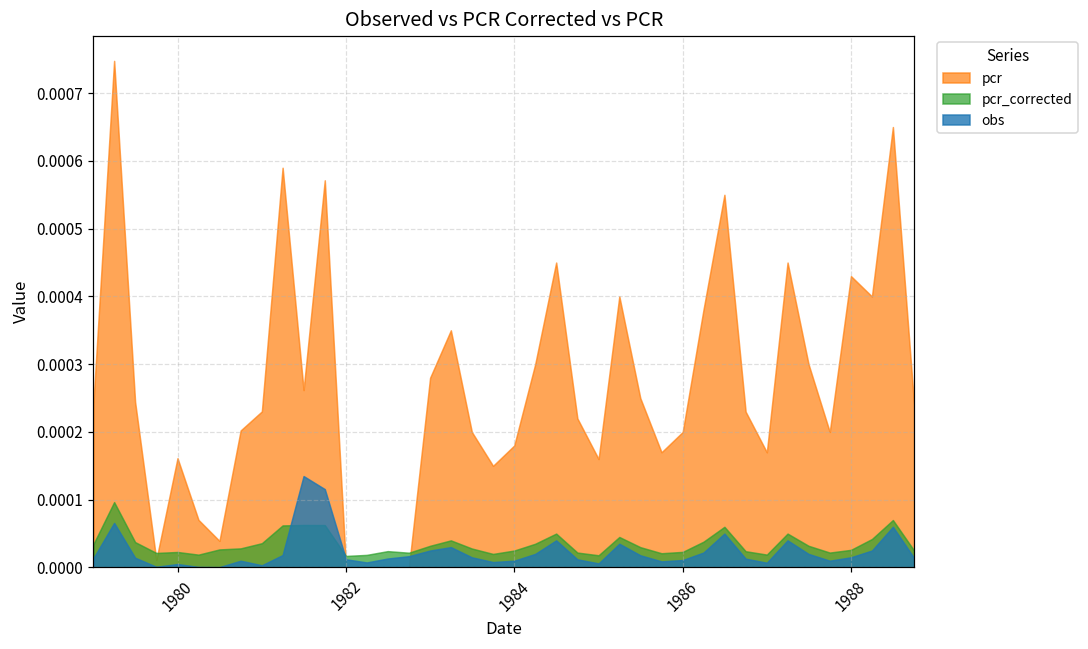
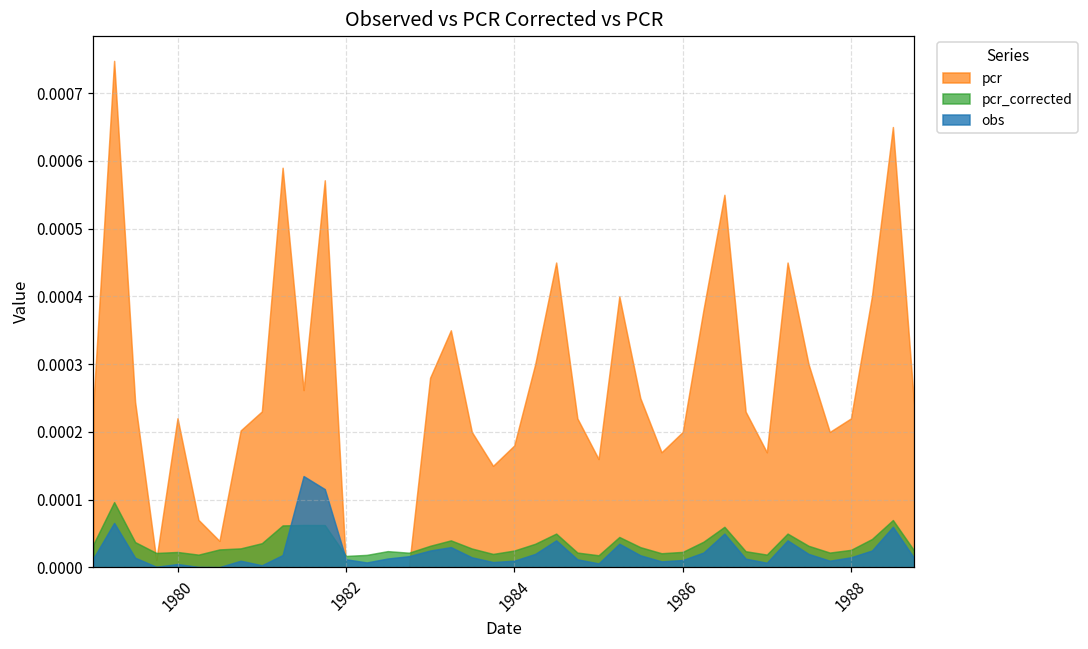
  {
    "pcr": {
-     "1980": 0.00016,
+     "1980": 0.00022,
      "1982": 0.00000,
      "1984": 0.00018,
      "1986": 0.00020,
-     "1988": 0.00043
+     "1988": 0.00022
    },
    "pcr_corrected": {
      "1980": 0.00002,
      "1982": 0.00002,
      "1984": 0.00003,
      "1986": 0.00002,
      "1988": 0.00003
    },
    "obs": {
      "1980": 0.00001,
      "1982": 0.00001,
      "1984": 0.00001,
      "1986": 0.00001,
      "1988": 0.00002
    }
  }
